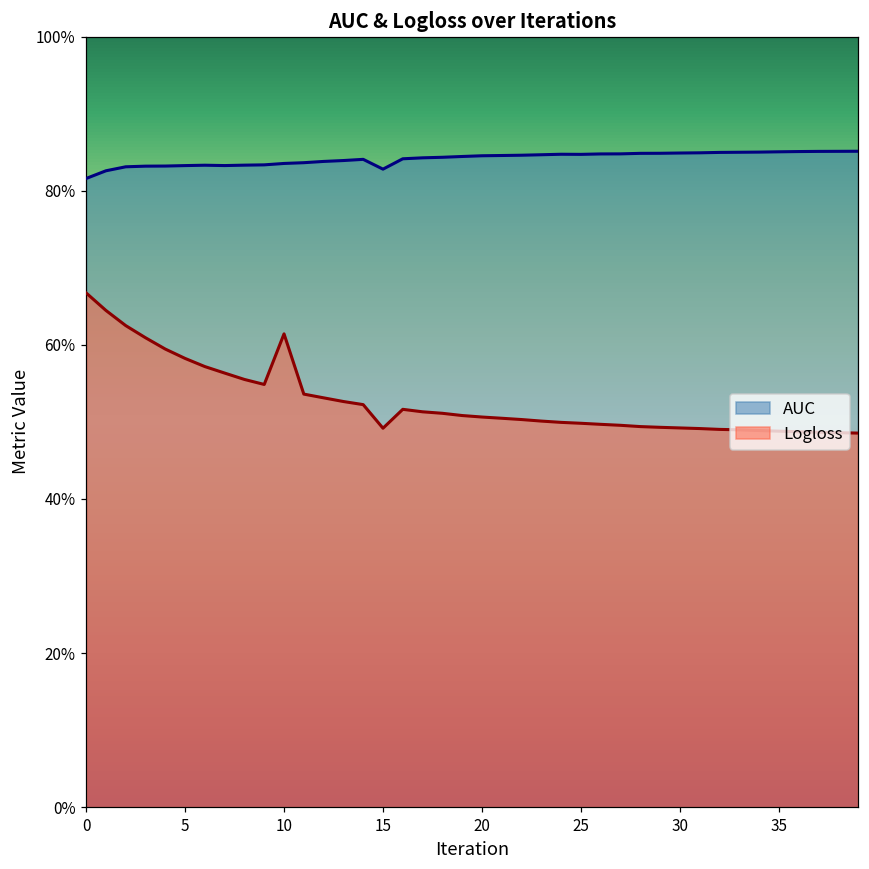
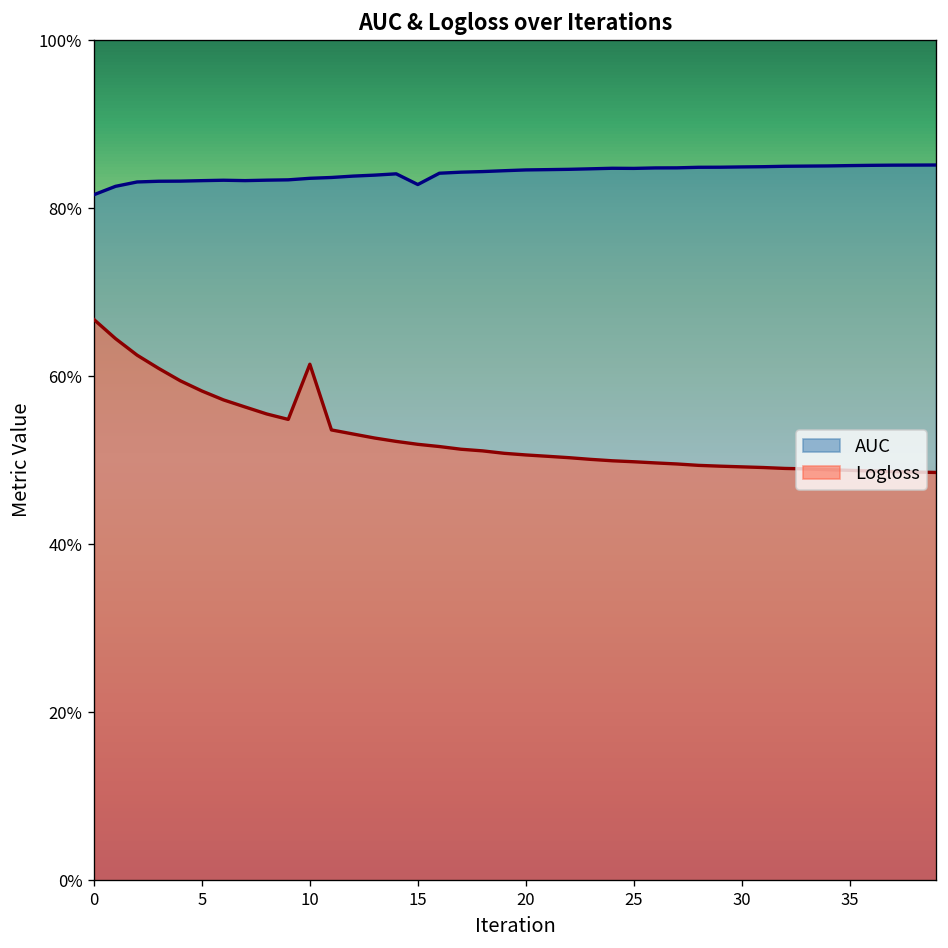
  {
    "AUC": {
      "0": "82%",
      "5": "83%",
      "10": "84%",
      "15": "83%",
      "20": "85%",
      "25": "85%",
      "30": "85%",
      "35": "85%"
    },
    "Logloss": {
      "0": "67%",
      "5": "58%",
      "10": "61%",
-     "15": "49%",
+     "15": "52%",
      "20": "51%",
      "25": "50%",
      "30": "49%"
    }
  }
